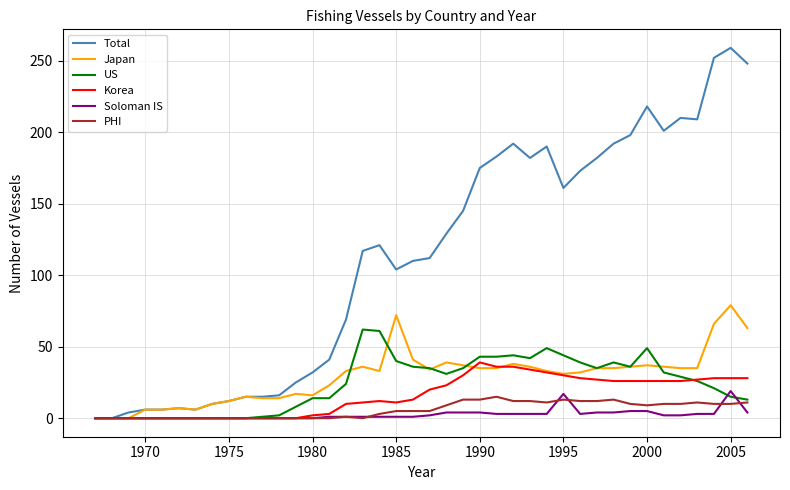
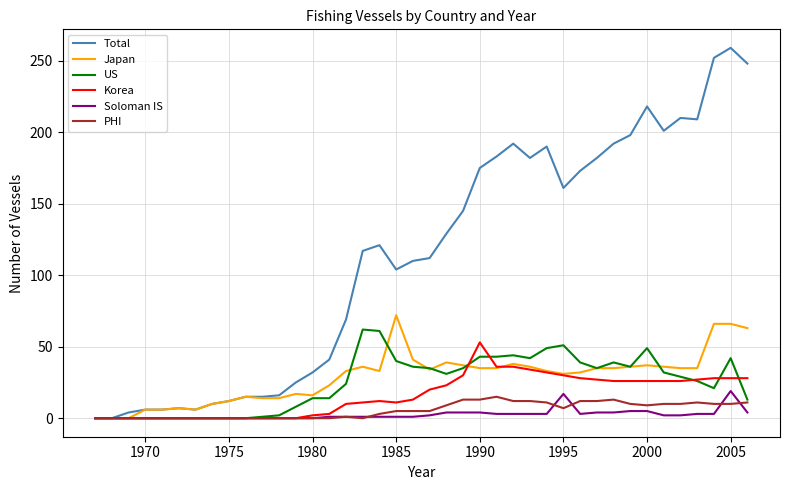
  {
    "Total": {
      "1980": 32,
      "1985": 104,
      "1990": 175,
      "1995": 161,
      "2000": 218,
      "2005": 259
    },
    "Japan": {
      "1980": 16,
      "1985": 72,
      "1990": 35,
      "2000": 37,
-     "2005": 79
+     "2005": 66
    },
    "US": {
      "1980": 14,
      "1985": 40,
      "1990": 43,
-     "1995": 44,
+     "1995": 51,
      "2000": 49,
-     "2005": 15
+     "2005": 42
    },
    "Korea": {
      "1980": 2,
      "1985": 11,
-     "1990": 39,
+     "1990": 53,
      "2000": 26,
      "2005": 28
    },
    "Soloman IS": {
      "1985": 1,
      "1990": 4,
      "1995": 17,
      "2000": 5,
      "2005": 19
    },
    "PHI": {
      "1985": 5,
      "1990": 13,
-     "1995": 13,
+     "1995": 7,
      "2000": 9,
      "2005": 10
    }
  }
